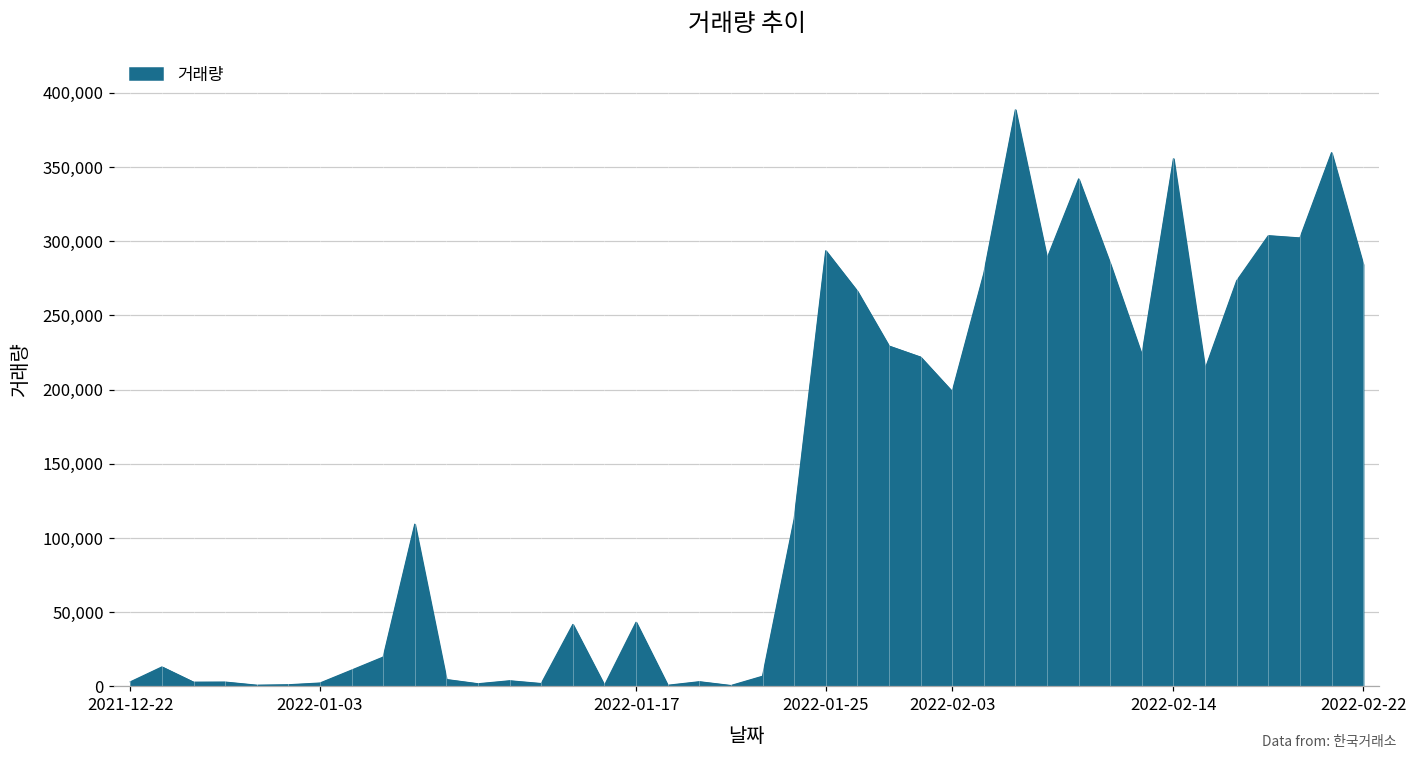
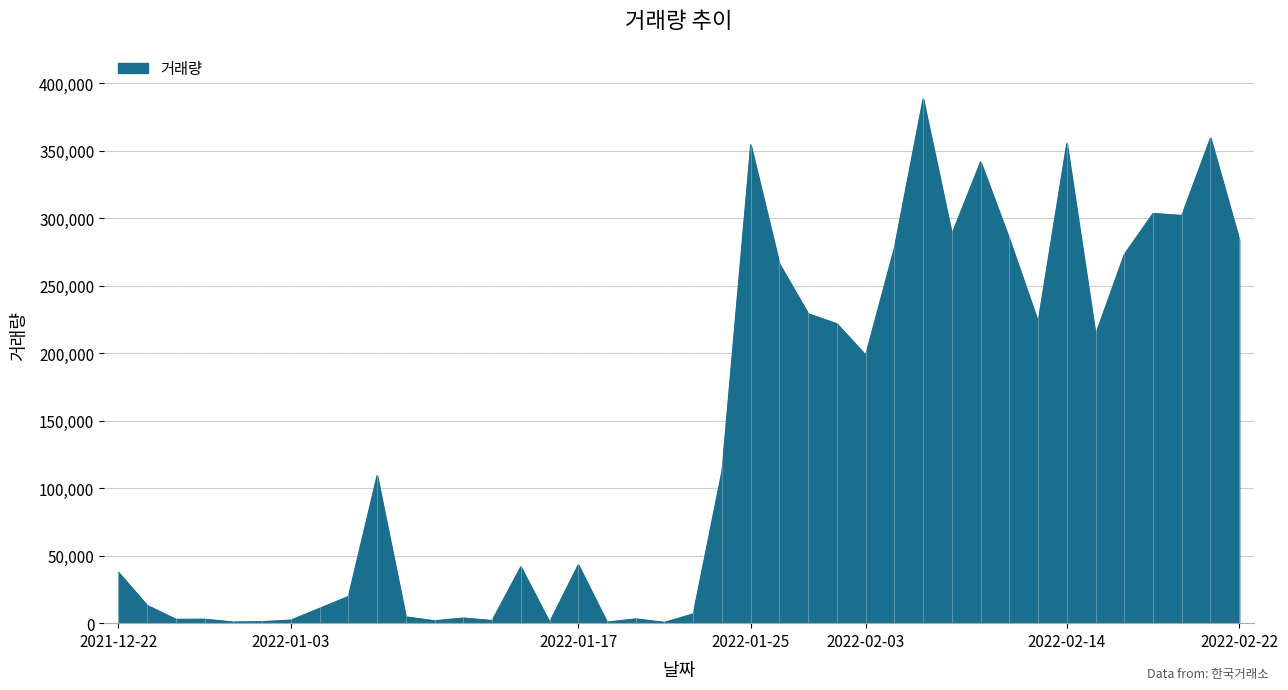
  {
-   "2021-12-22": "3,000",
+   "2021-12-22": "38,000",
    "2022-01-03": "2,000",
    "2022-01-17": "43,000",
-   "2022-01-25": "294,000",
+   "2022-01-25": "354,000",
    "2022-02-03": "199,000",
    "2022-02-14": "356,000",
    "2022-02-22": "284,000"
  }
